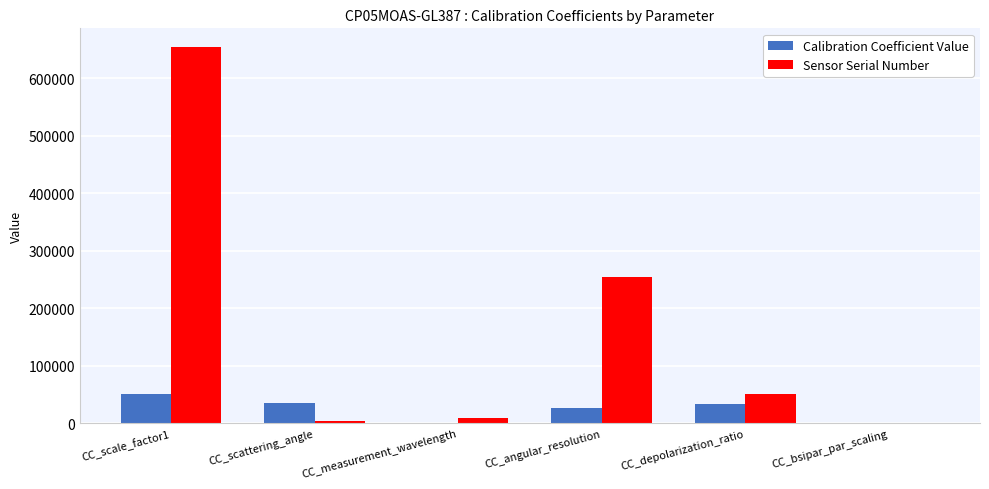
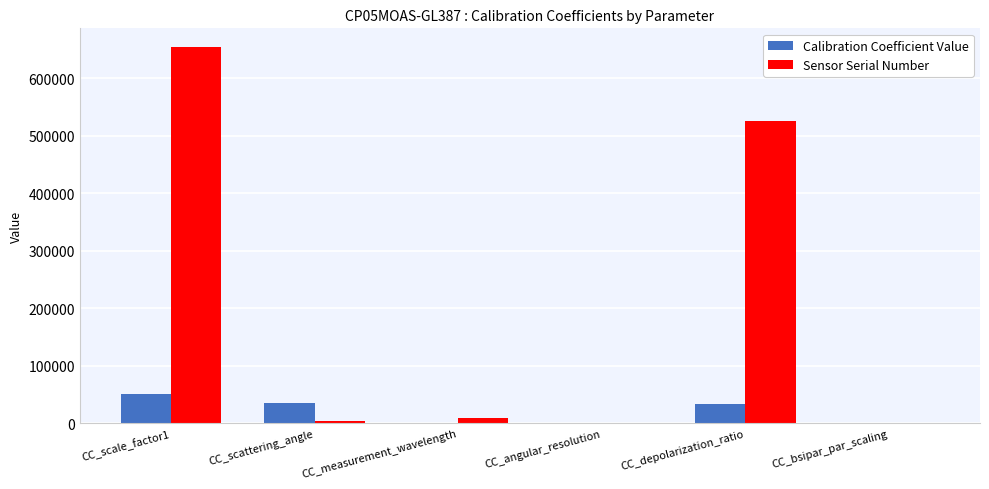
  {
    "Calibration Coefficient Value": {
      "CC_scale_factor1": 50000,
      "CC_scattering_angle": 30000,
-     "CC_angular_resolution": 30000,
+     "CC_angular_resolution": 0,
      "CC_depolarization_ratio": 30000
    },
    "Sensor Serial Number": {
      "CC_scale_factor1": 650000,
      "CC_measurement_wavelength": 10000,
-     "CC_angular_resolution": 250000,
-     "CC_depolarization_ratio": 50000
+     "CC_angular_resolution": 0,
+     "CC_depolarization_ratio": 530000
    }
  }
